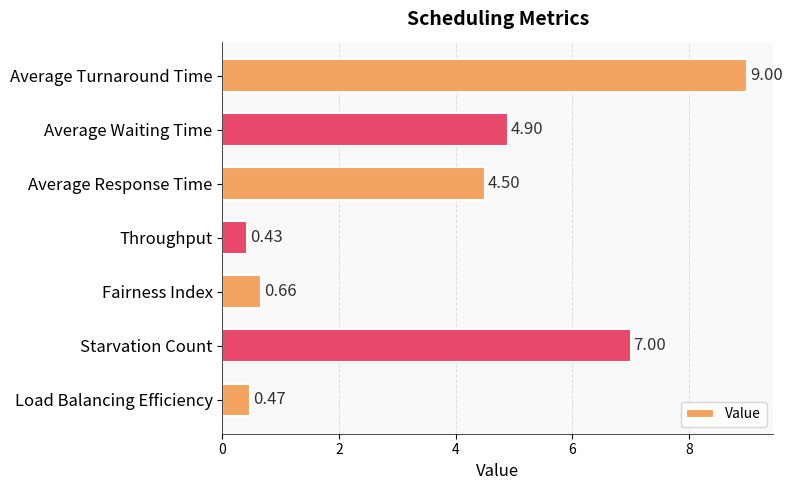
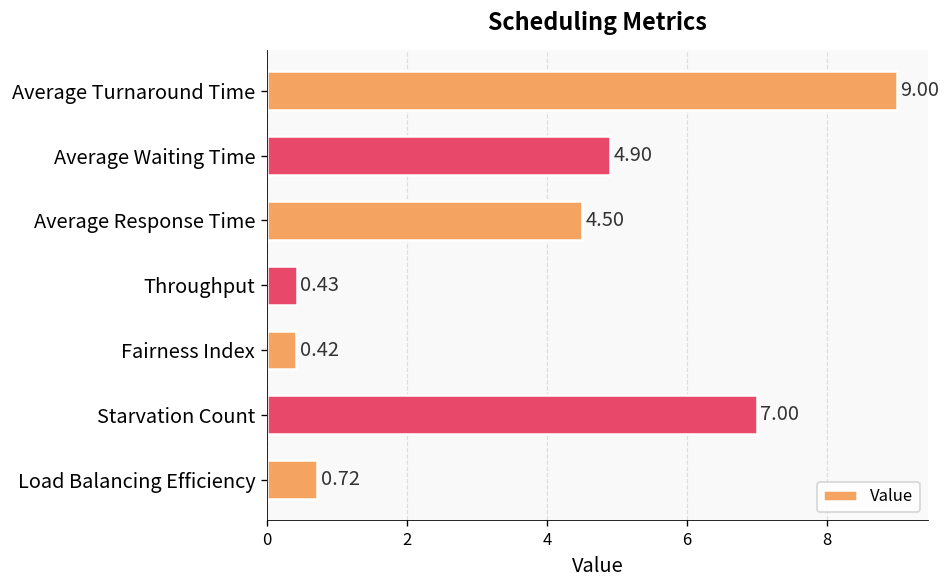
  {
    "Average Turnaround Time": 9.00,
    "Average Waiting Time": 4.90,
    "Average Response Time": 4.50,
    "Throughput": 0.43,
-   "Fairness Index": 0.66,
+   "Fairness Index": 0.42,
    "Starvation Count": 7.00,
-   "Load Balancing Efficiency": 0.47
+   "Load Balancing Efficiency": 0.72
  }
